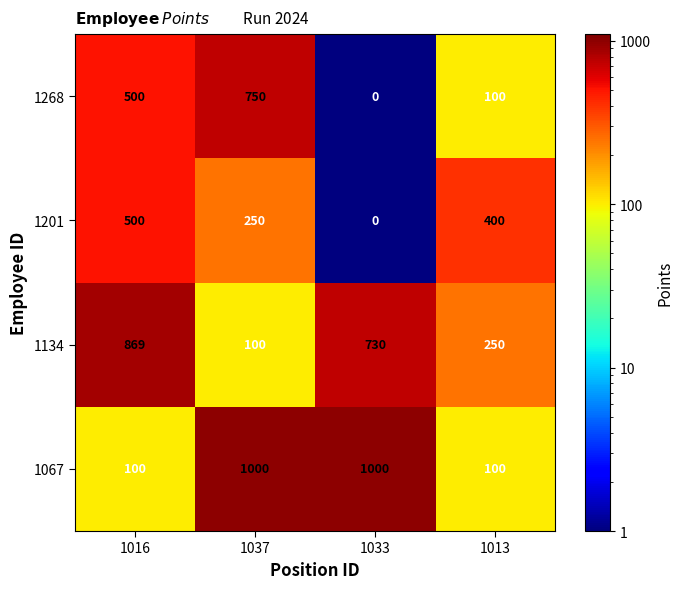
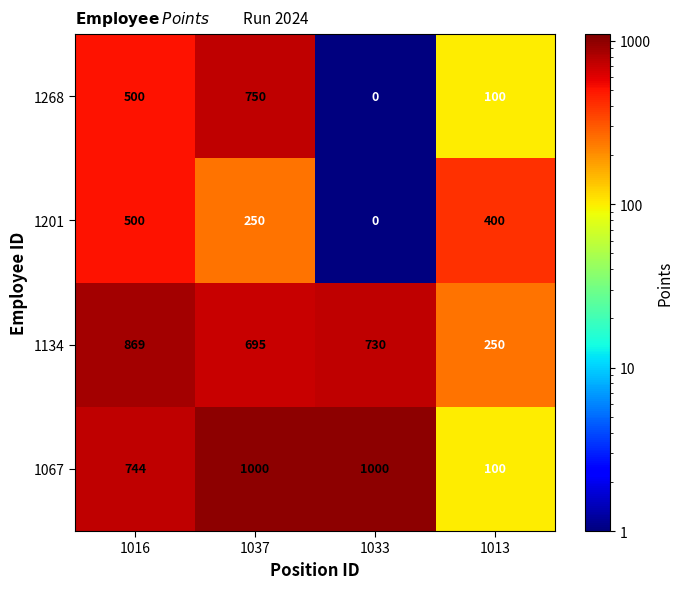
  {
    "1268": {
      "1016": 500,
      "1037": 750,
      "1033": 0,
      "1013": 100
    },
    "1201": {
      "1016": 500,
      "1037": 250,
      "1033": 0,
      "1013": 400
    },
    "1134": {
      "1016": 869,
-     "1037": 100,
+     "1037": 695,
      "1033": 730,
      "1013": 250
    },
    "1067": {
-     "1016": 100,
+     "1016": 744,
      "1037": 1000,
      "1033": 1000,
      "1013": 100
    }
  }
